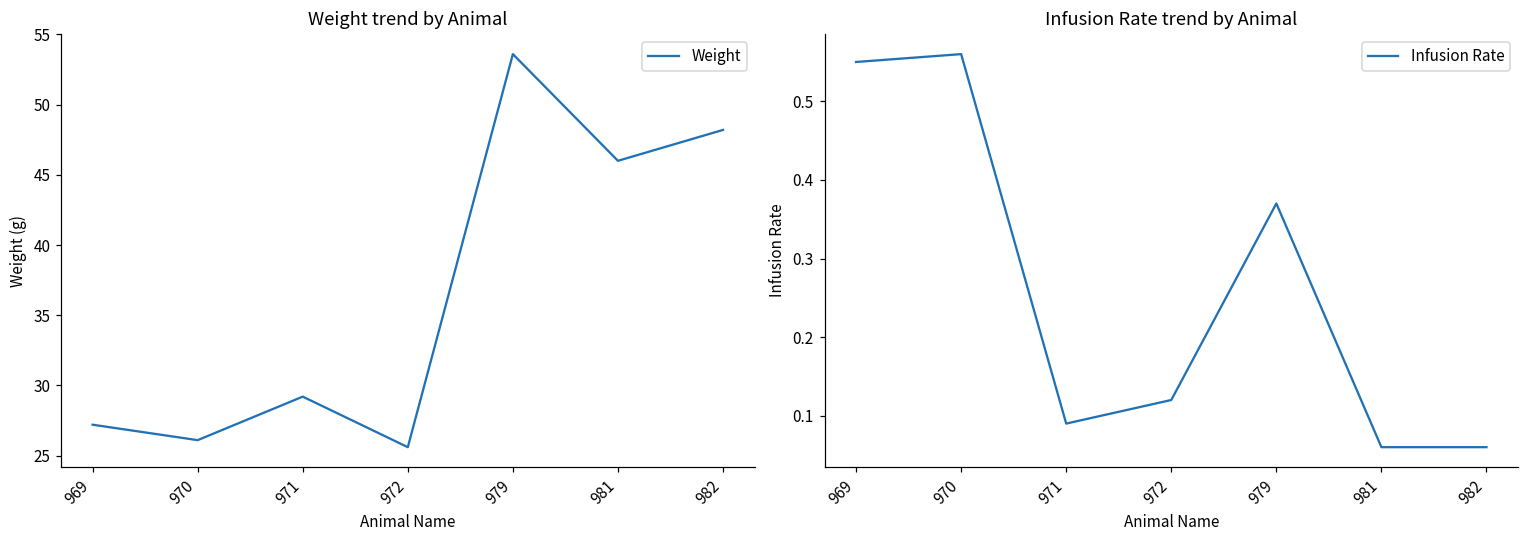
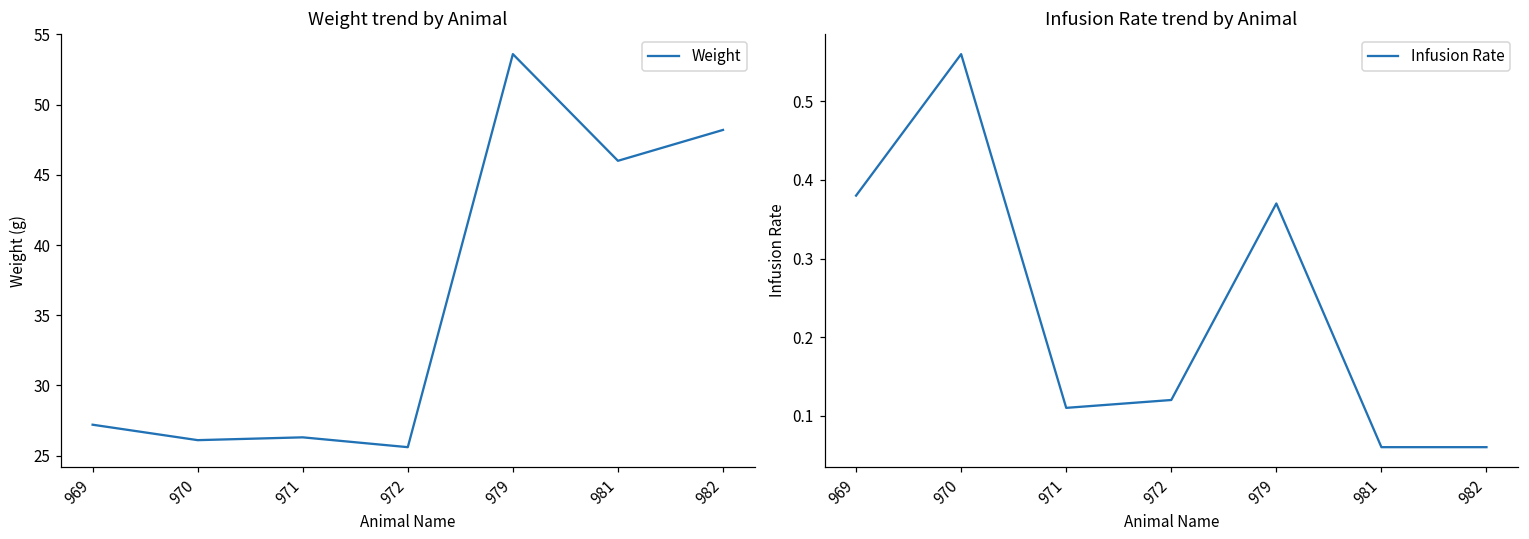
  {
    "Weight trend by Animal": {
      "969": 27.2,
      "970": 26.1,
-     "971": 29.2,
+     "971": 26.3,
      "972": 25.6,
      "979": 53.6,
      "981": 46.0,
      "982": 48.2
    },
    "Infusion Rate trend by Animal": {
-     "969": 0.55,
+     "969": 0.38,
      "970": 0.56,
-     "971": 0.09,
+     "971": 0.11,
      "972": 0.12,
      "979": 0.37,
      "981": 0.06,
      "982": 0.06
    }
  }
